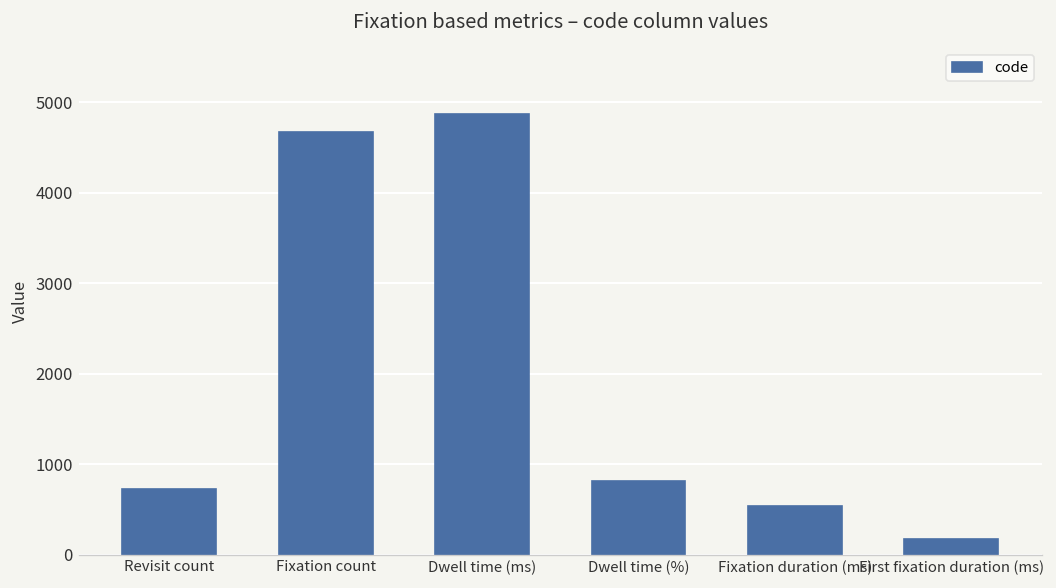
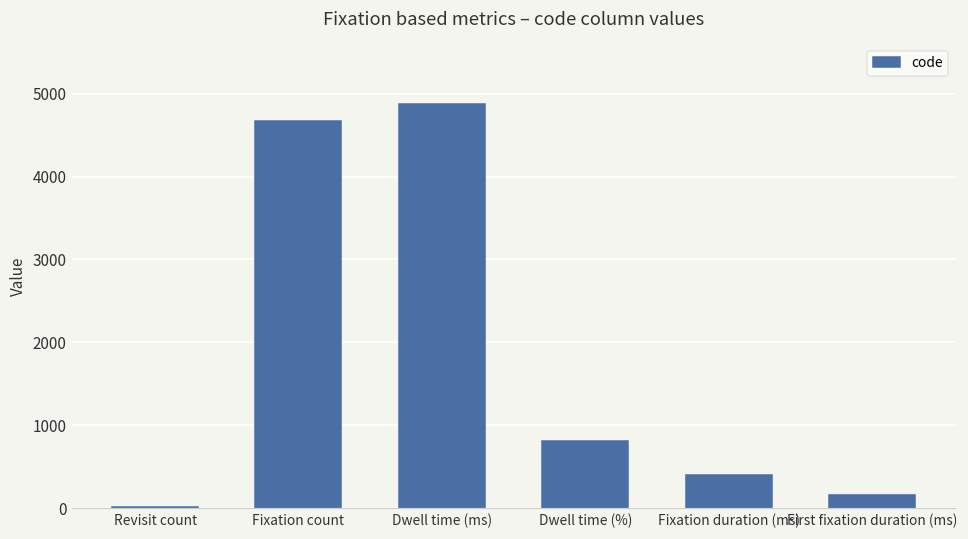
  {
-   "Revisit count": 700,
+   "Revisit count": 0,
    "Fixation count": 4700,
    "Dwell time (ms)": 4900,
    "Dwell time (%)": 800,
-   "Fixation duration (ms)": 500,
+   "Fixation duration (ms)": 400,
    "First fixation duration (ms)": 200
  }
